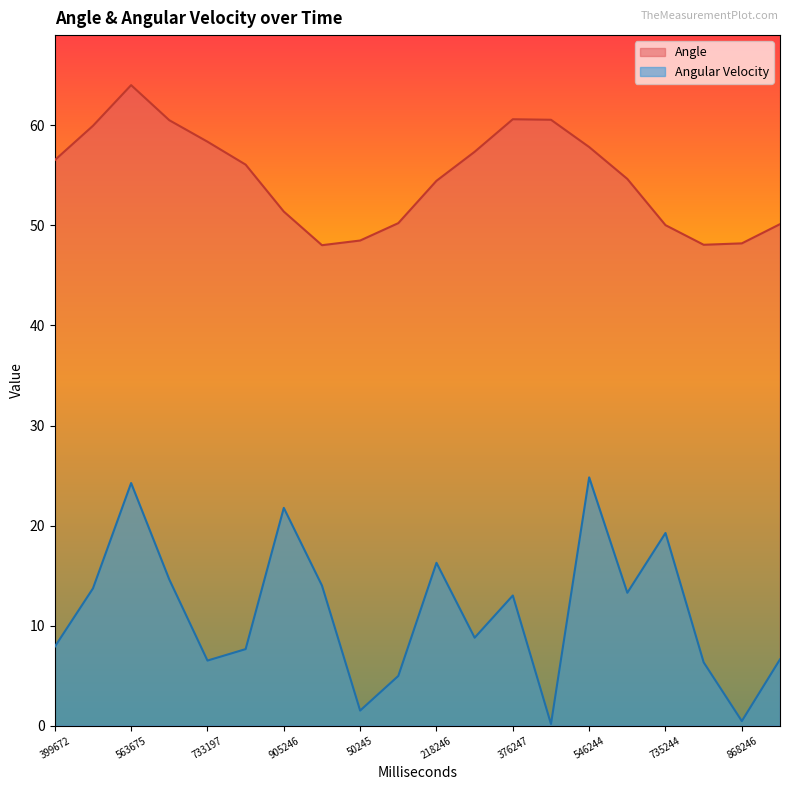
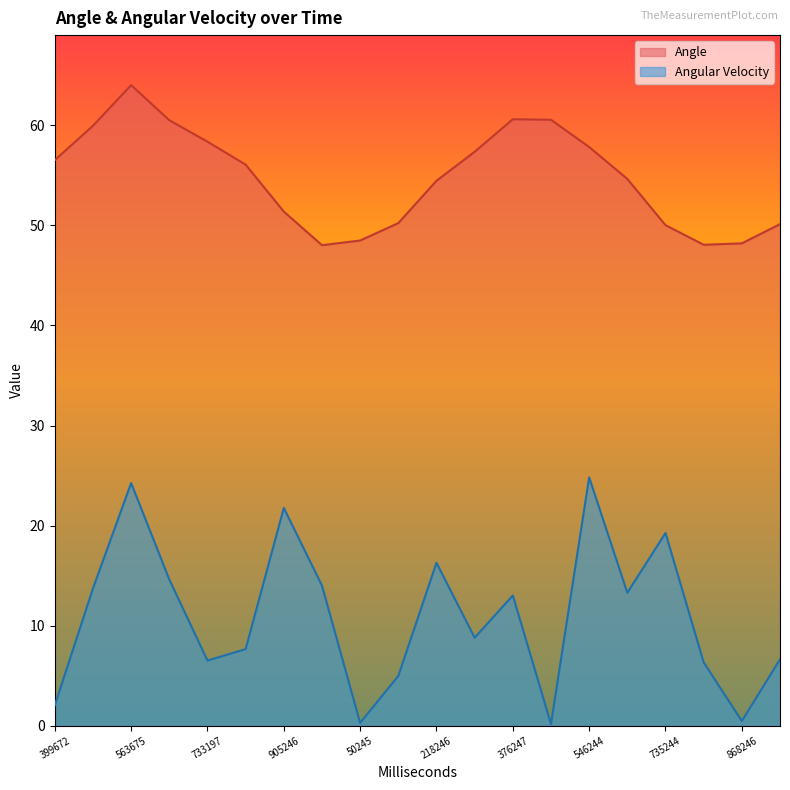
  {
    "Angle": {
      "399672": 56.5,
      "563675": 64.0,
      "733197": 58.4,
      "905246": 51.4,
      "50245": 48.5,
      "218246": 54.5,
      "376247": 60.6,
      "546244": 57.8,
      "735244": 50.0,
      "868246": 48.2
    },
    "Angular Velocity": {
-     "399672": 7.9,
+     "399672": 2.0,
      "563675": 24.3,
      "733197": 6.5,
      "905246": 21.8,
-     "50245": 1.5,
+     "50245": 0.3,
      "218246": 16.3,
      "376247": 13.0,
      "546244": 24.8,
      "735244": 19.3,
      "868246": 0.5
    }
  }
